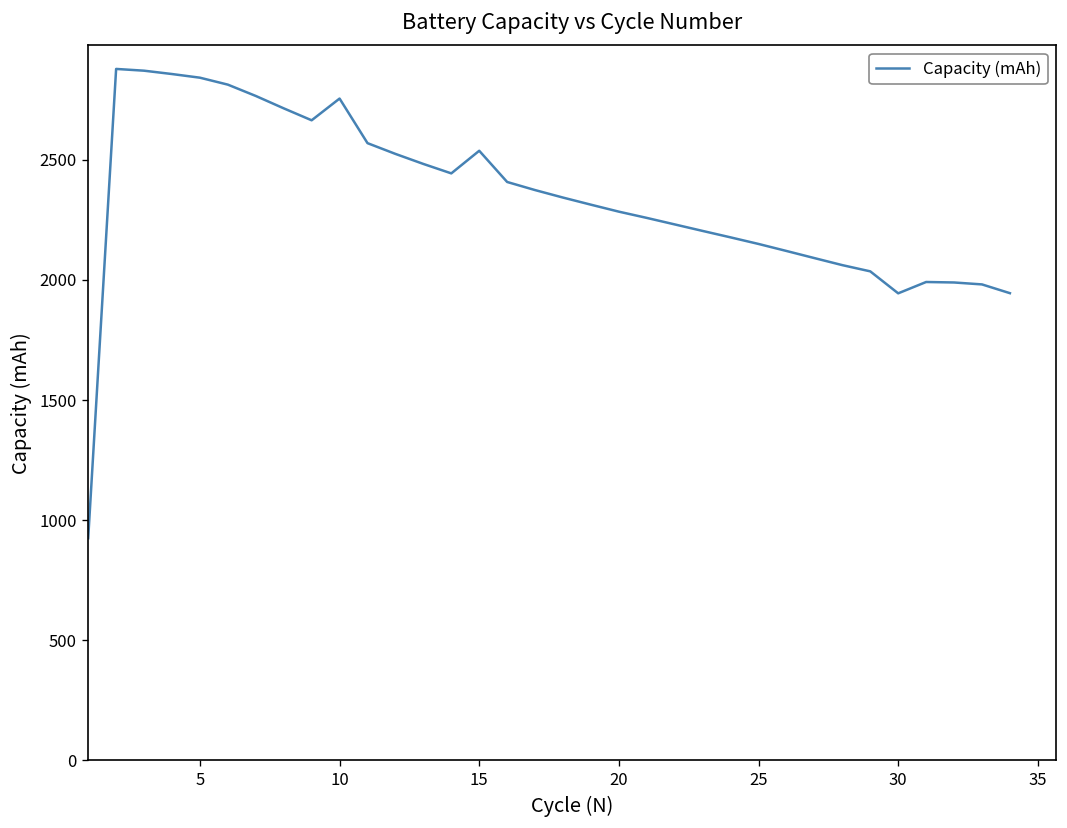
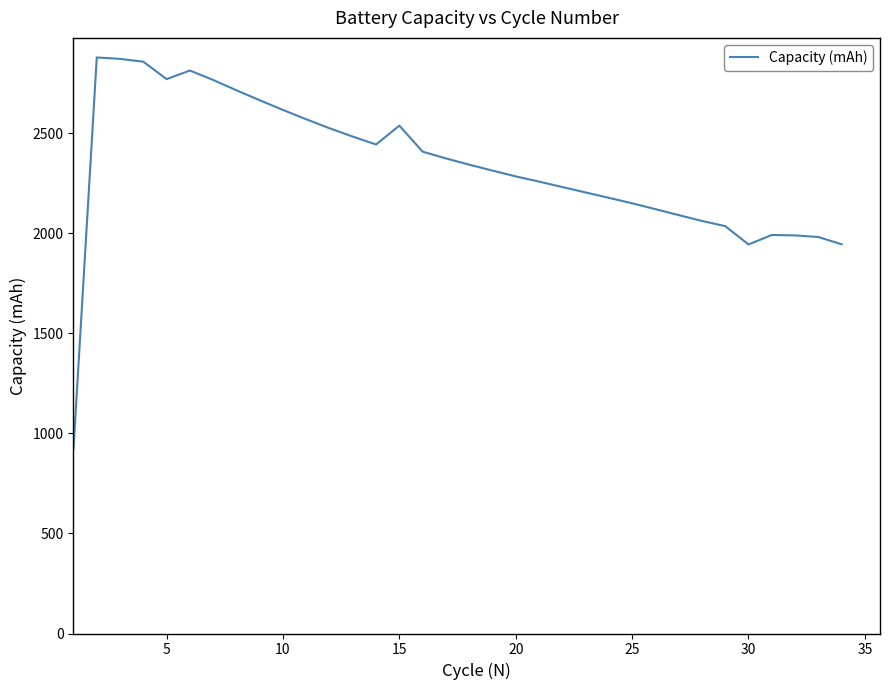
  {
-   "5": 2840,
-   "10": 2760,
+   "5": 2770,
+   "10": 2620,
    "15": 2540,
    "20": 2280,
    "25": 2150,
    "30": 1940
  }
